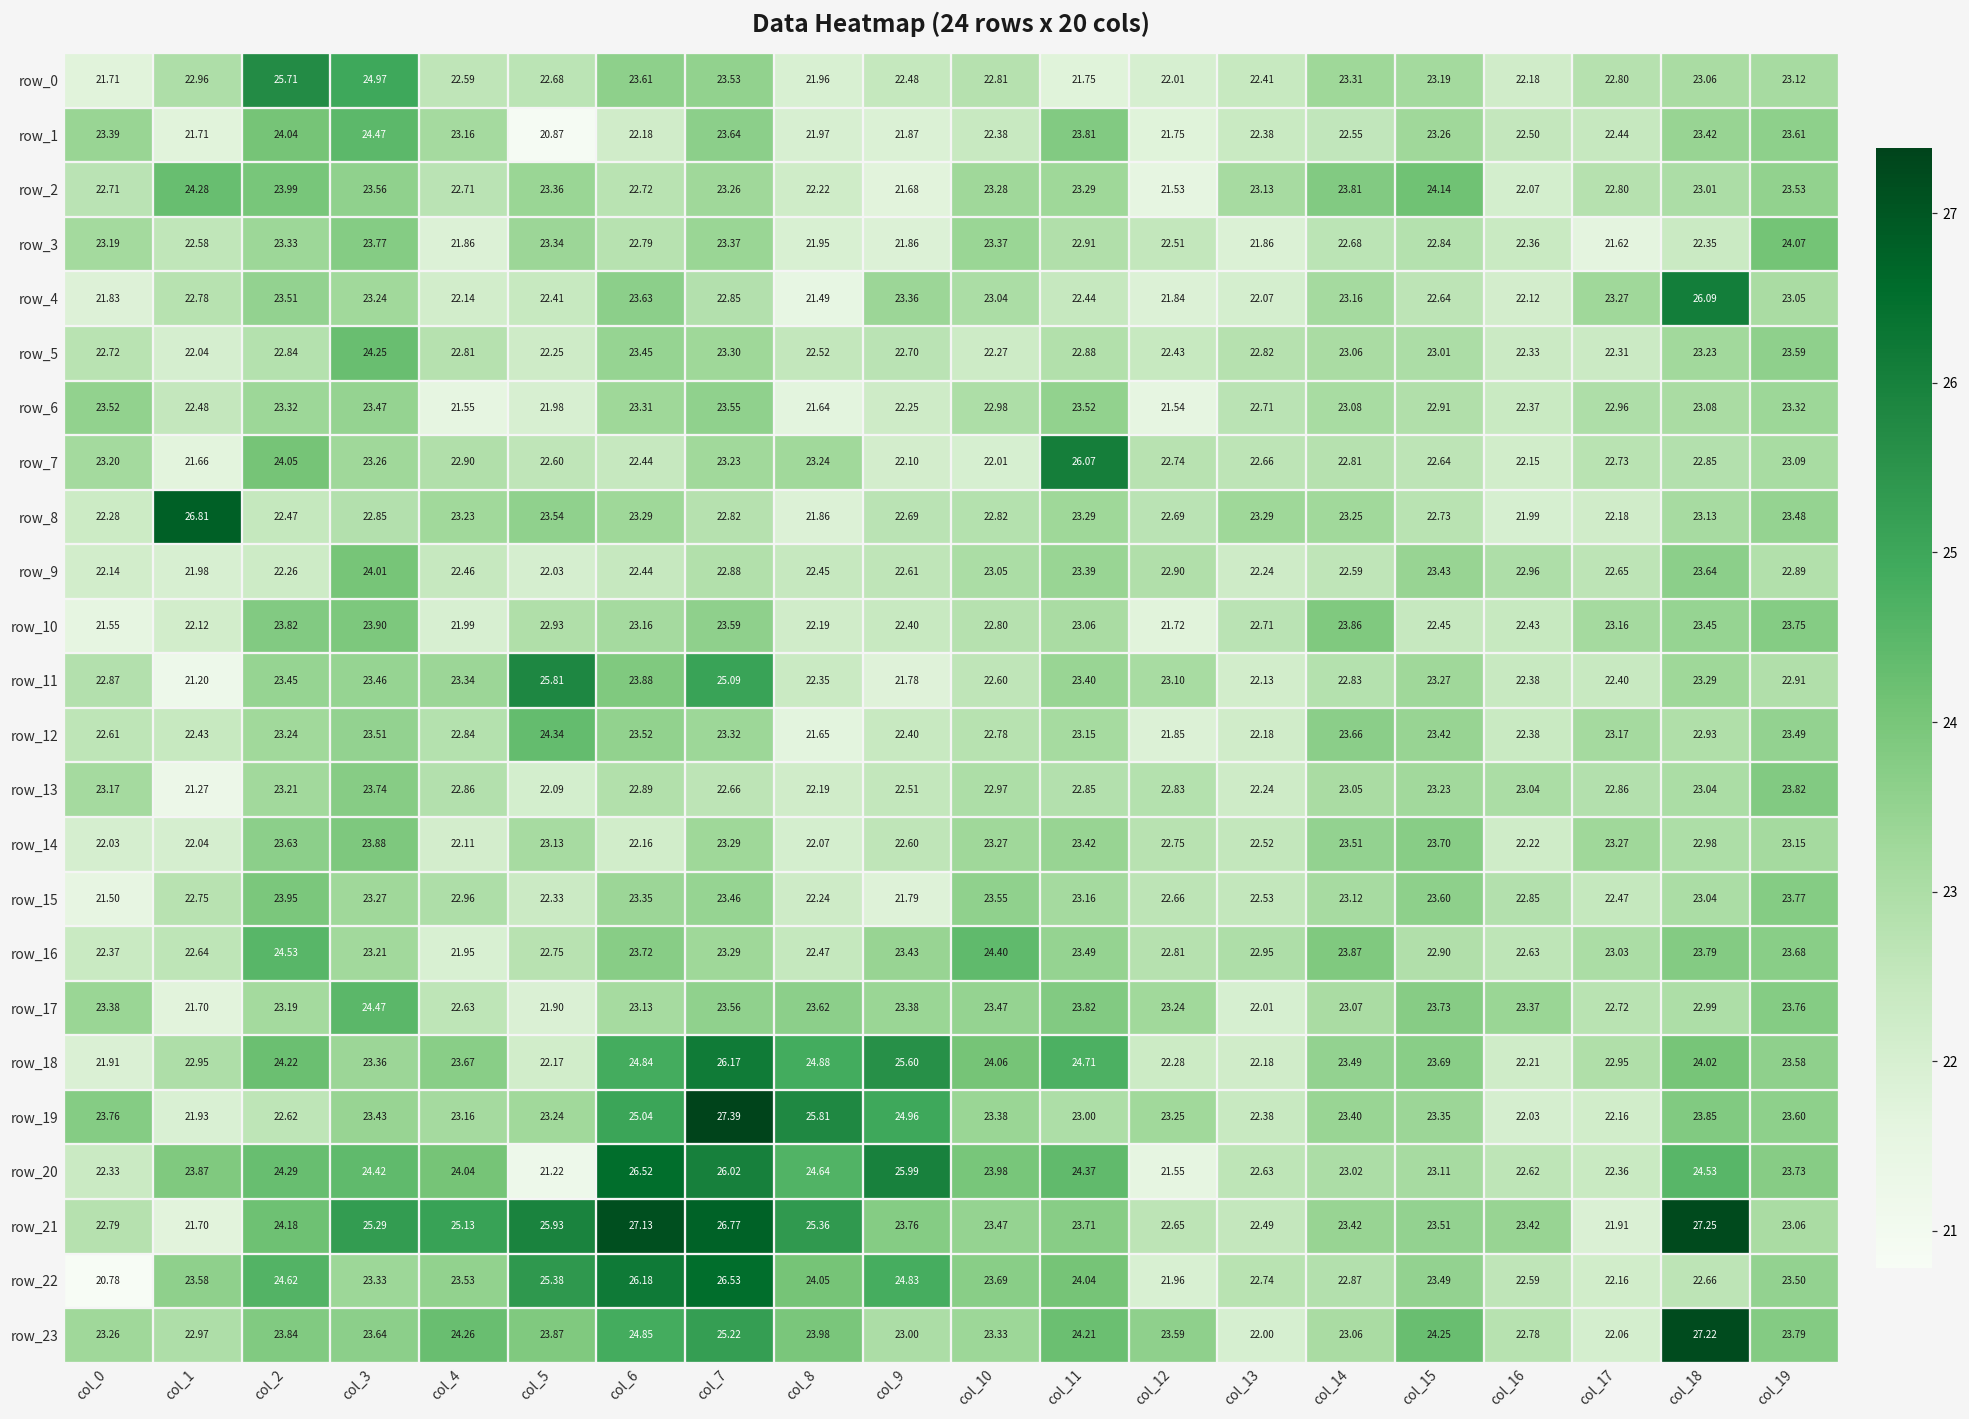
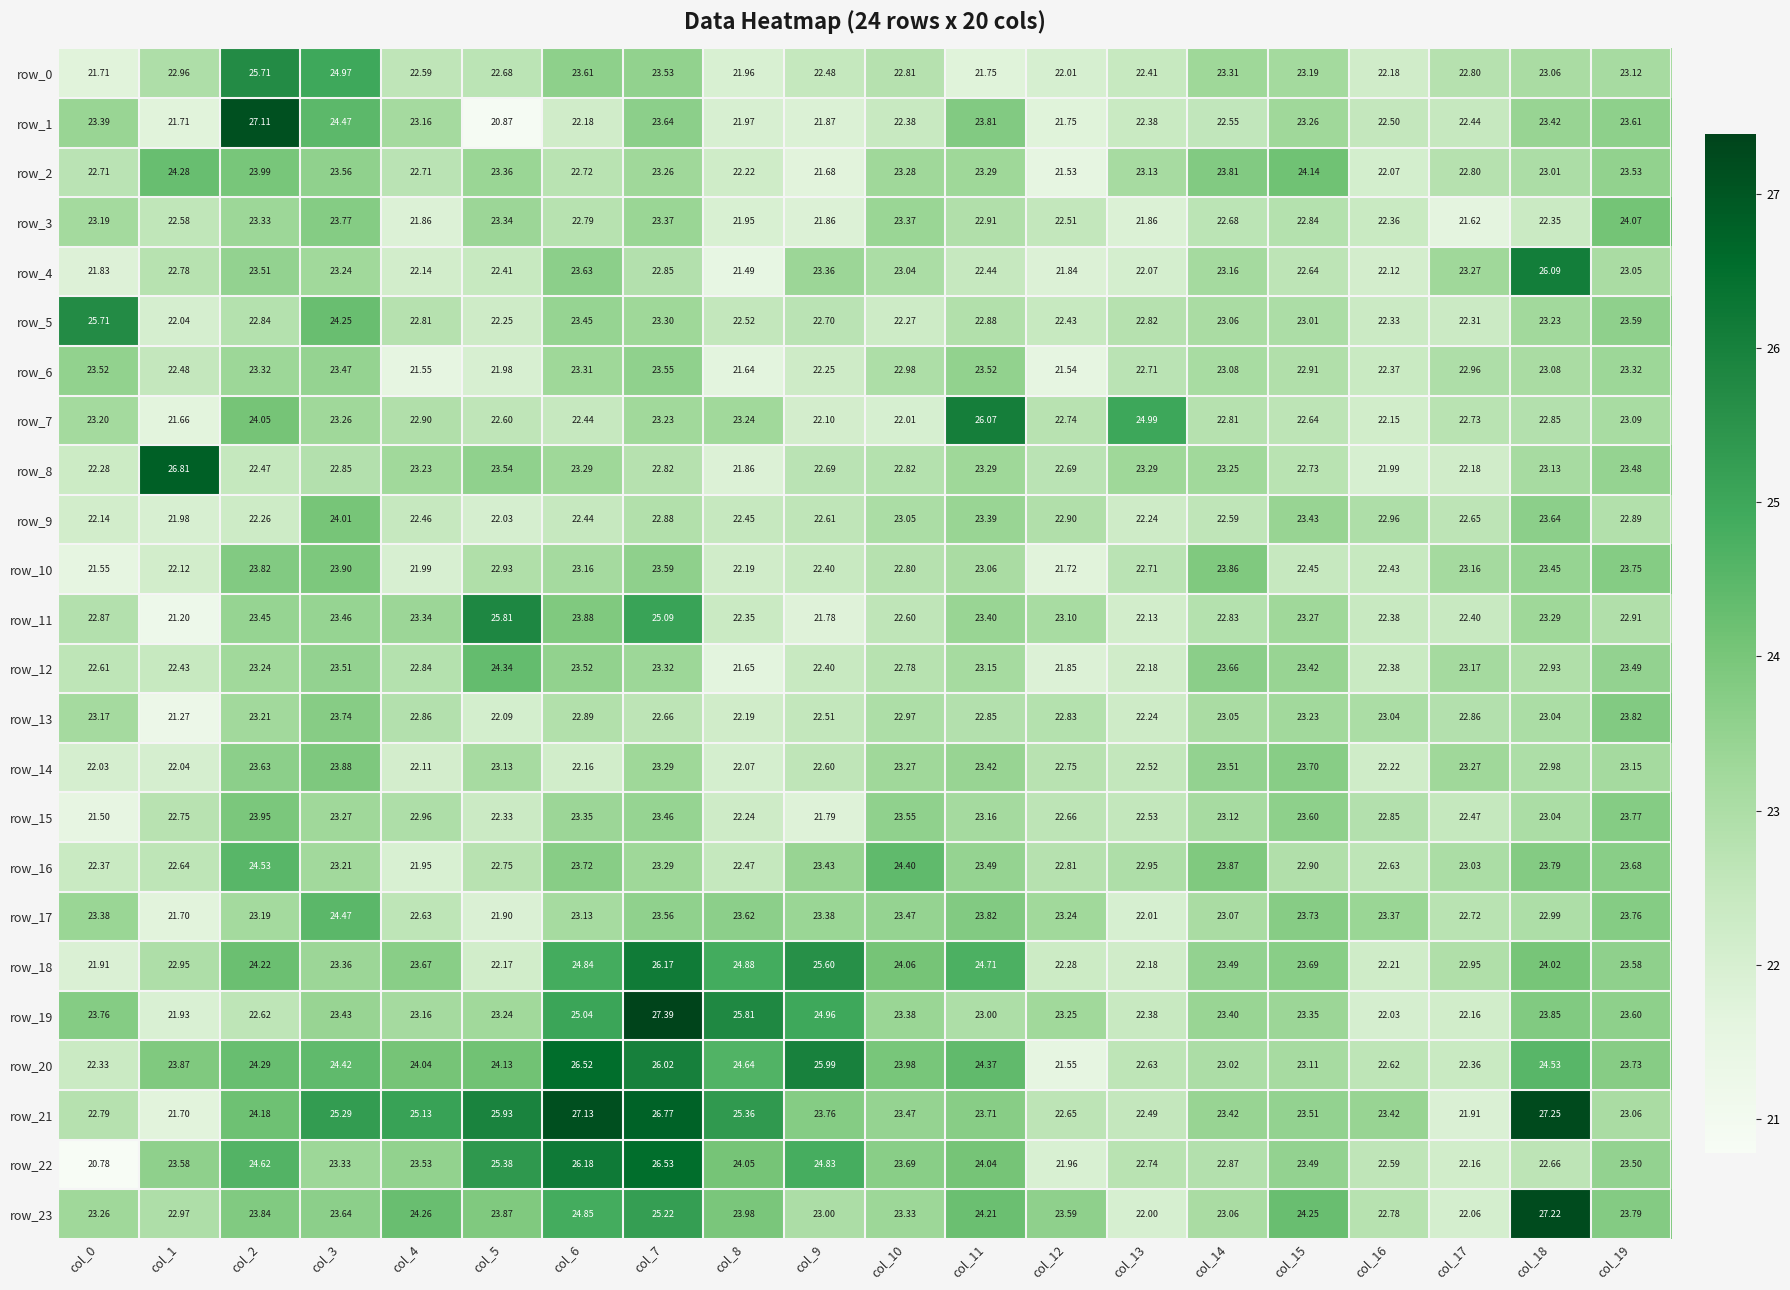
  {
    "row_1": {
      "col_0": 23.39,
      "col_1": 21.71,
-     "col_2": 24.04,
+     "col_2": 27.11,
      "col_3": 24.47,
      "col_4": 23.16,
      "col_5": 20.87,
      "col_6": 22.18,
      "col_7": 23.64,
      "col_8": 21.97,
      "col_9": 21.87,
      "col_10": 22.38,
      "col_11": 23.81,
      "col_12": 21.75,
      "col_13": 22.38,
      "col_14": 22.55,
      "col_15": 23.26,
      "col_16": 22.50,
      "col_17": 22.44,
      "col_18": 23.42,
      "col_19": 23.61
    },
    "row_5": {
-     "col_0": 22.72,
+     "col_0": 25.71,
      "col_1": 22.04,
      "col_2": 22.84,
      "col_3": 24.25,
      "col_4": 22.81,
      "col_5": 22.25,
      "col_6": 23.45,
      "col_7": 23.30,
      "col_8": 22.52,
      "col_9": 22.70,
      "col_10": 22.27,
      "col_11": 22.88,
      "col_12": 22.43,
      "col_13": 22.82,
      "col_14": 23.06,
      "col_15": 23.01,
      "col_16": 22.33,
      "col_17": 22.31,
      "col_18": 23.23,
      "col_19": 23.59
    },
    "row_7": {
      "col_0": 23.20,
      "col_1": 21.66,
      "col_2": 24.05,
      "col_3": 23.26,
      "col_4": 22.90,
      "col_5": 22.60,
      "col_6": 22.44,
      "col_7": 23.23,
      "col_8": 23.24,
      "col_9": 22.10,
      "col_10": 22.01,
      "col_11": 26.07,
      "col_12": 22.74,
-     "col_13": 22.66,
+     "col_13": 24.99,
      "col_14": 22.81,
      "col_15": 22.64,
      "col_16": 22.15,
      "col_17": 22.73,
      "col_18": 22.85,
      "col_19": 23.09
    },
    "row_20": {
      "col_0": 22.33,
      "col_1": 23.87,
      "col_2": 24.29,
      "col_3": 24.42,
      "col_4": 24.04,
-     "col_5": 21.22,
+     "col_5": 24.13,
      "col_6": 26.52,
      "col_7": 26.02,
      "col_8": 24.64,
      "col_9": 25.99,
      "col_10": 23.98,
      "col_11": 24.37,
      "col_12": 21.55,
      "col_13": 22.63,
      "col_14": 23.02,
      "col_15": 23.11,
      "col_16": 22.62,
      "col_17": 22.36,
      "col_18": 24.53,
      "col_19": 23.73
    }
  }
